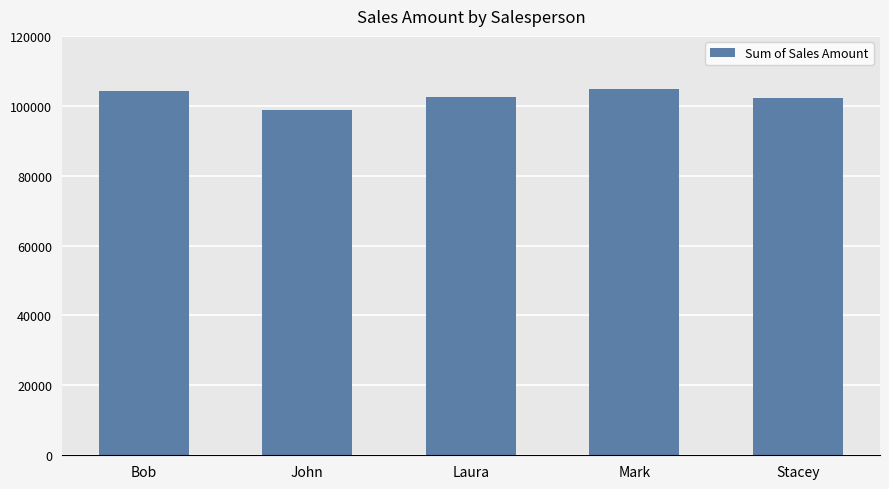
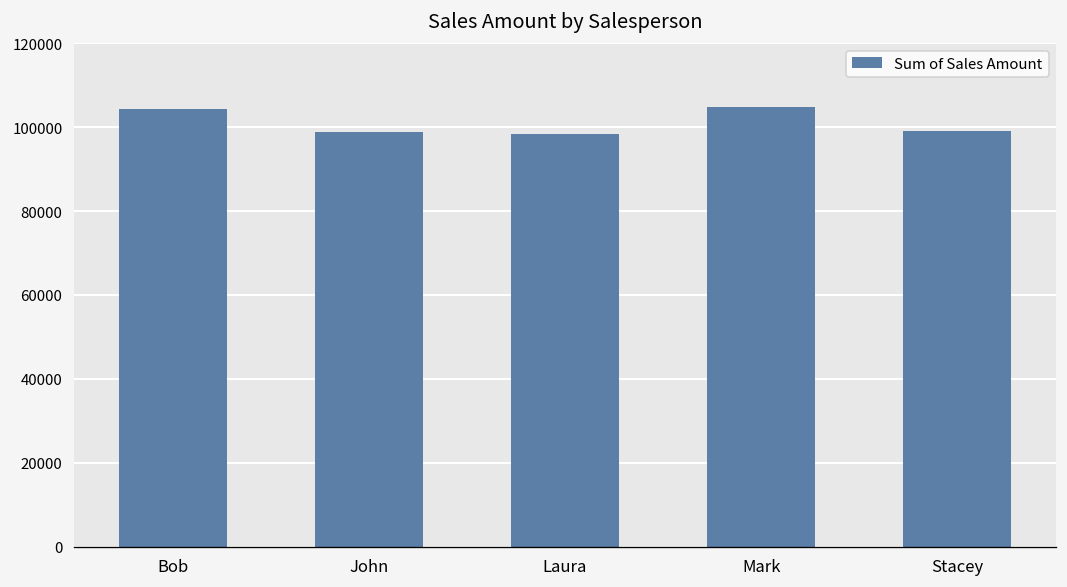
  {
    "Bob": 104000,
    "John": 99000,
-   "Laura": 103000,
+   "Laura": 98000,
    "Mark": 105000,
-   "Stacey": 102000
+   "Stacey": 99000
  }
